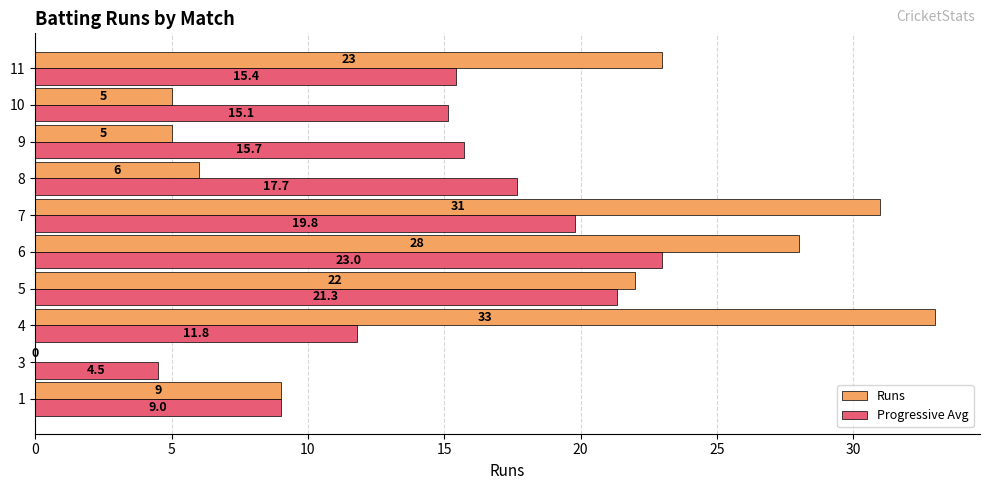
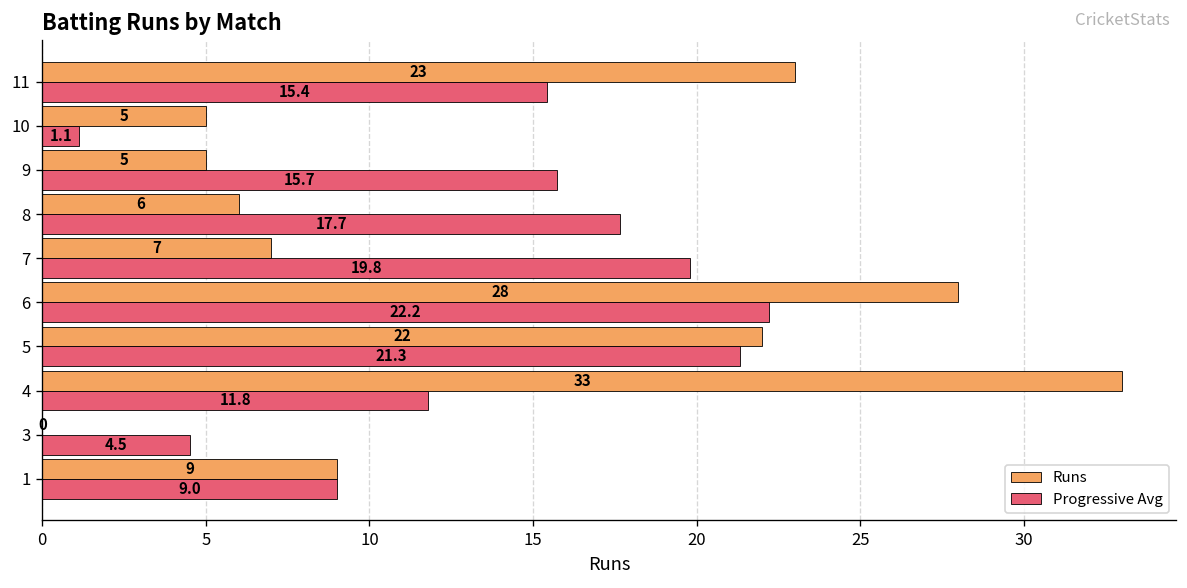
  {
    "Runs": {
      "11": 23,
      "10": 5,
      "9": 5,
      "8": 6,
-     "7": 31,
+     "7": 7,
      "6": 28,
      "5": 22,
      "4": 33,
      "3": 0,
      "1": 9
    },
    "Progressive Avg": {
      "11": 15.4,
-     "10": 15.1,
+     "10": 1.1,
      "9": 15.7,
      "8": 17.7,
      "7": 19.8,
-     "6": 23.0,
+     "6": 22.2,
      "5": 21.3,
      "4": 11.8,
      "3": 4.5,
      "1": 9.0
    }
  }
